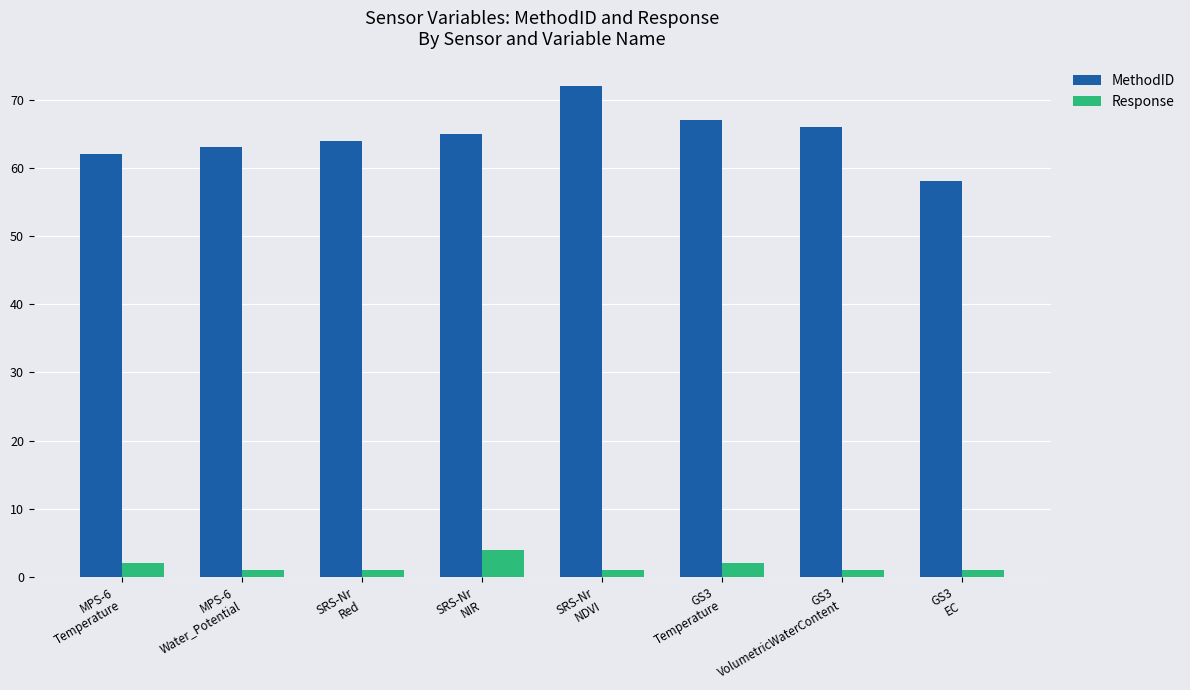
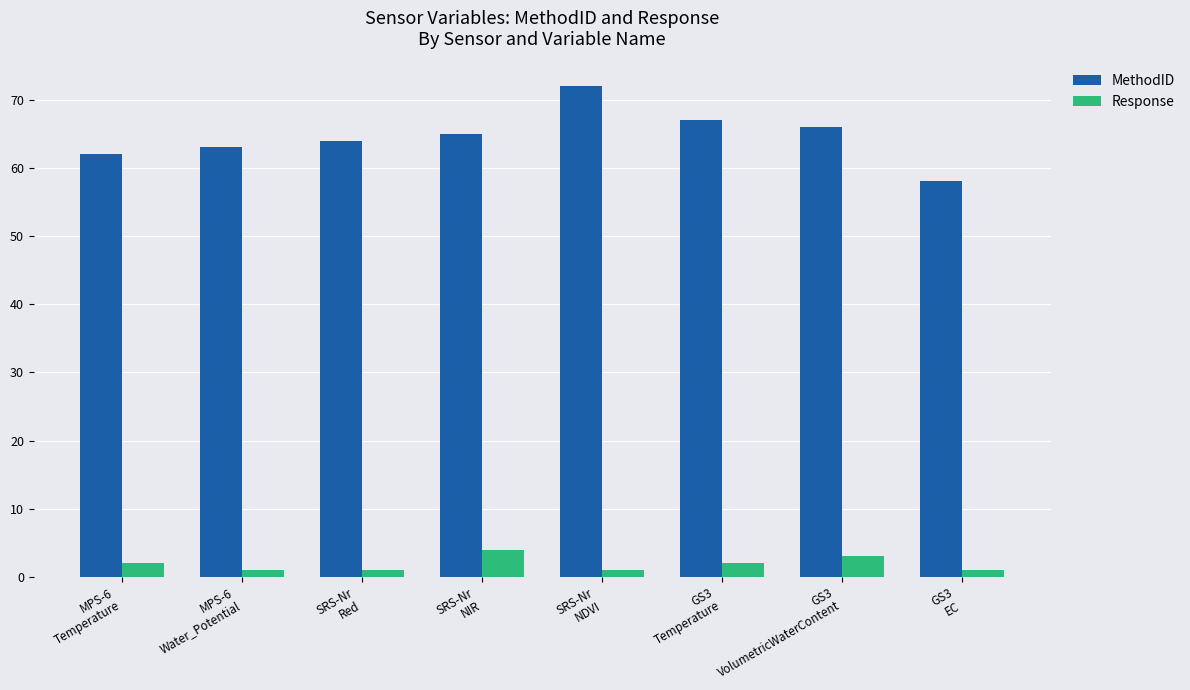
  {
    "MethodID": {
      "MPS-6 Temperature": 62,
      "MPS-6 Water_Potential": 63,
      "SRS-Nr Red": 64,
      "SRS-Nr NIR": 65,
      "SRS-Nr NDVI": 72,
      "GS3 Temperature": 67,
      "GS3 VolumetricWaterContent": 66,
      "GS3 EC": 58
    },
    "Response": {
      "MPS-6 Temperature": 2,
      "MPS-6 Water_Potential": 1,
      "SRS-Nr Red": 1,
      "SRS-Nr NIR": 4,
      "SRS-Nr NDVI": 1,
      "GS3 Temperature": 2,
-     "GS3 VolumetricWaterContent": 1,
+     "GS3 VolumetricWaterContent": 3,
      "GS3 EC": 1
    }
  }
